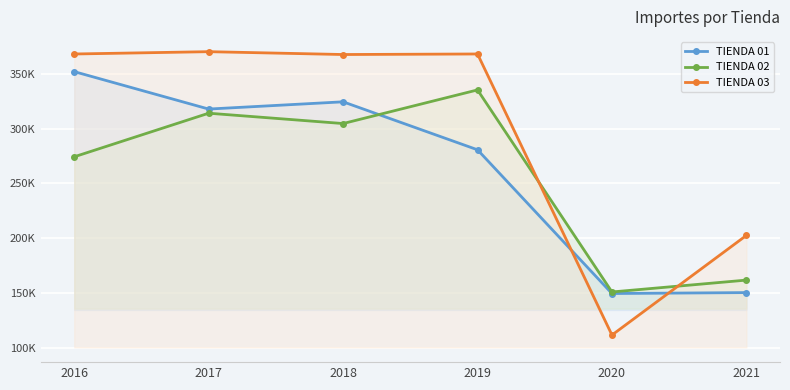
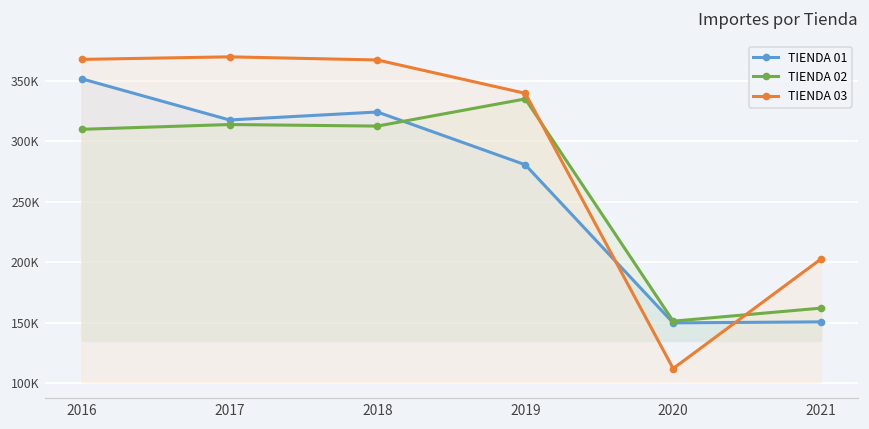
  {
    "TIENDA 01": {
      "2016": 352000,
      "2017": 318000,
      "2018": 324000,
      "2019": 281000,
      "2021": 151000
    },
    "TIENDA 02": {
-     "2016": 274000,
+     "2016": 310000,
      "2017": 314000,
-     "2018": 305000,
+     "2018": 313000,
      "2019": 335000,
      "2021": 162000
    },
    "TIENDA 03": {
      "2016": 368000,
      "2017": 370000,
      "2018": 367000,
-     "2019": 368000,
+     "2019": 340000,
      "2020": 112000,
      "2021": 203000
    }
  }
